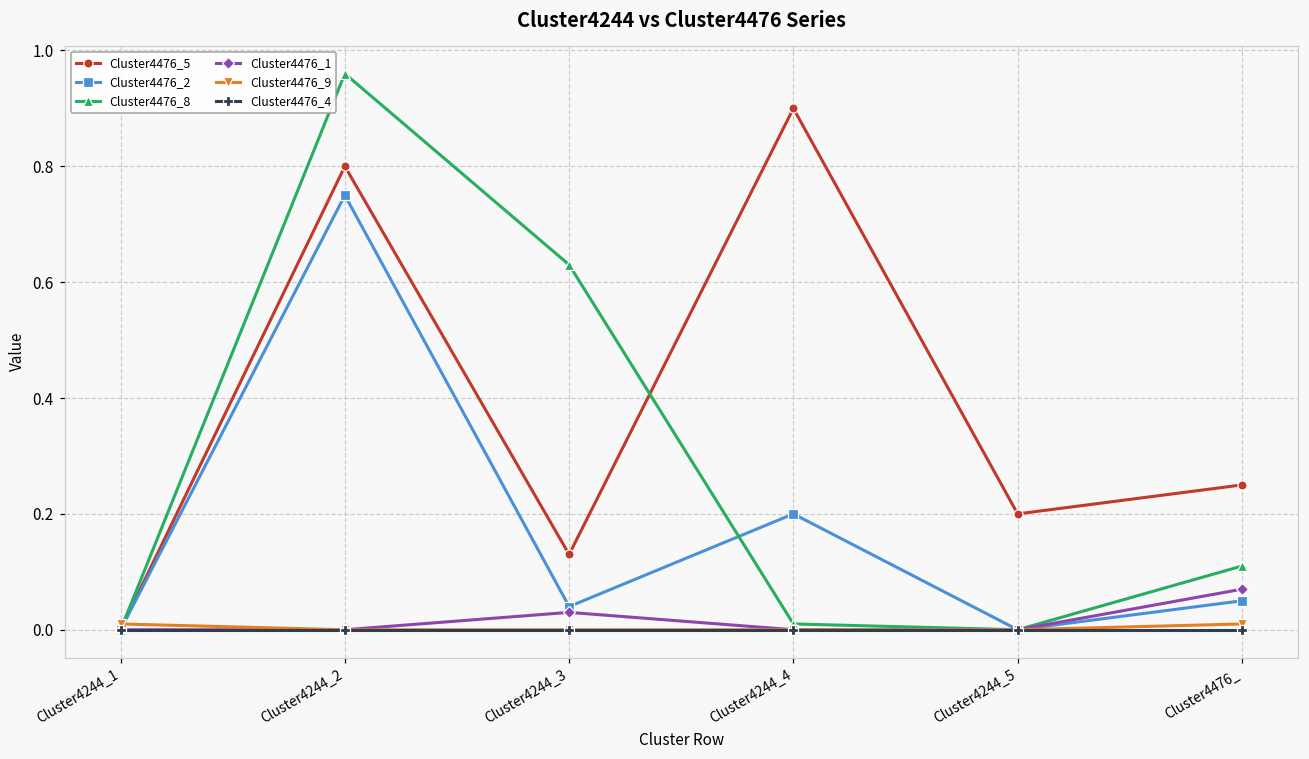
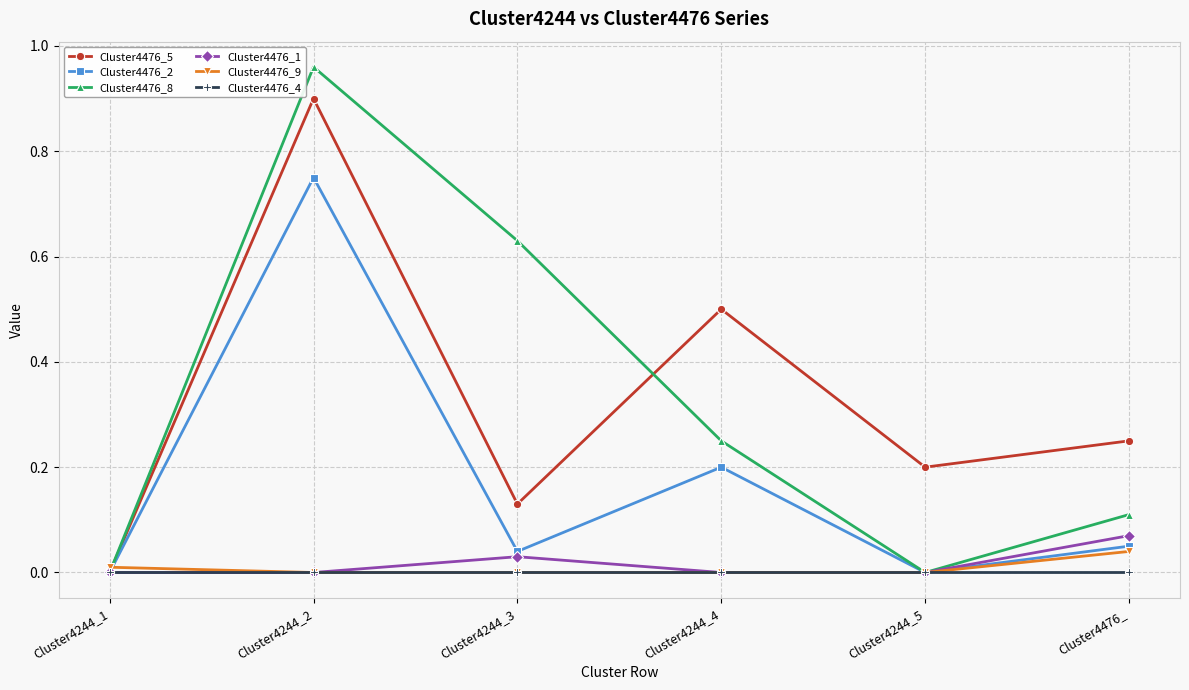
  {
    "Cluster4476_5": {
-     "Cluster4244_2": 0.8,
+     "Cluster4244_2": 0.9,
      "Cluster4244_3": 0.13,
-     "Cluster4244_4": 0.9,
+     "Cluster4244_4": 0.5,
      "Cluster4244_5": 0.2,
      "Cluster4476_": 0.25
    },
    "Cluster4476_2": {
      "Cluster4244_2": 0.75,
      "Cluster4244_3": 0.04,
      "Cluster4244_4": 0.20,
      "Cluster4476_": 0.05
    },
    "Cluster4476_8": {
      "Cluster4244_2": 0.96,
      "Cluster4244_3": 0.63,
-     "Cluster4244_4": 0.01,
+     "Cluster4244_4": 0.25,
      "Cluster4476_": 0.11
    },
    "Cluster4476_1": {
      "Cluster4244_3": 0.03,
      "Cluster4476_": 0.07
    },
    "Cluster4476_9": {
      "Cluster4244_1": 0.01,
-     "Cluster4476_": 0.01
+     "Cluster4476_": 0.04
    },
    "Cluster4476_4": {
      "Cluster4476_": 0.00
    }
  }
